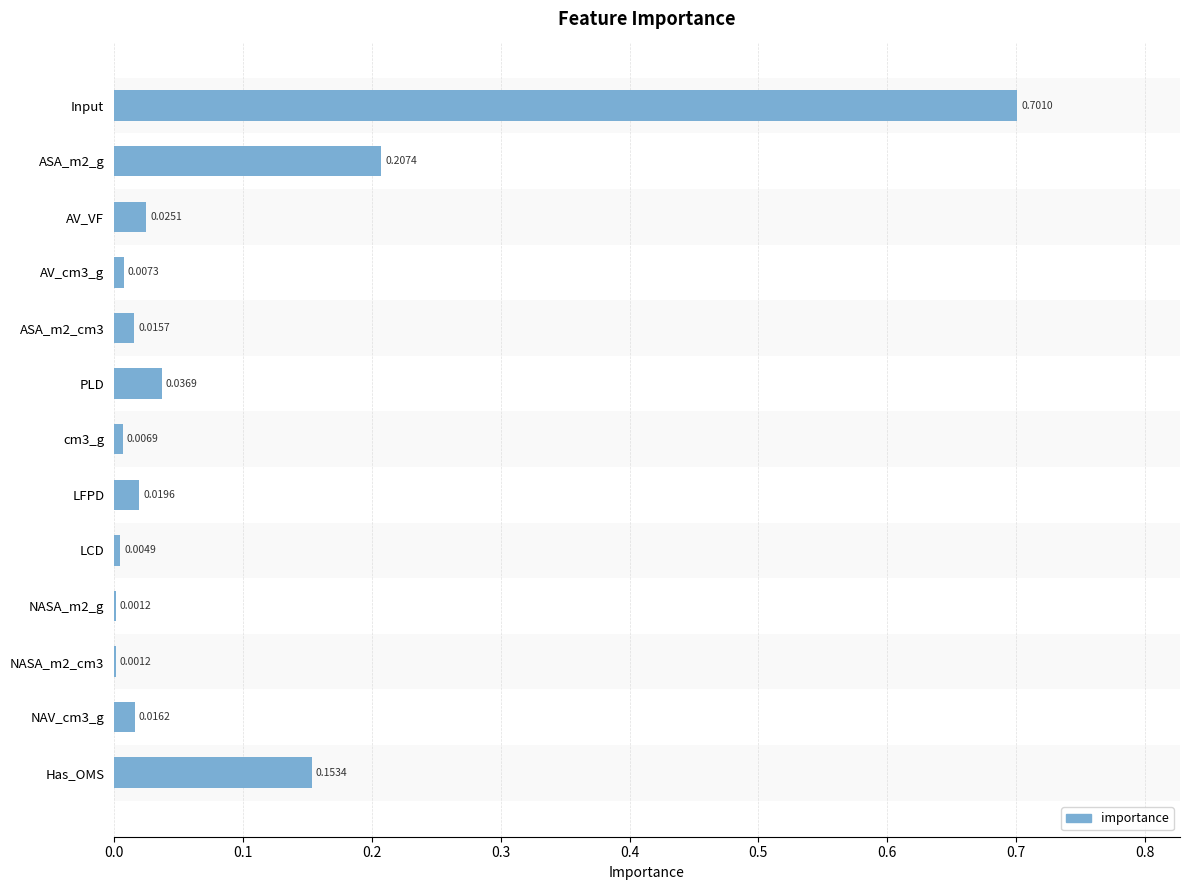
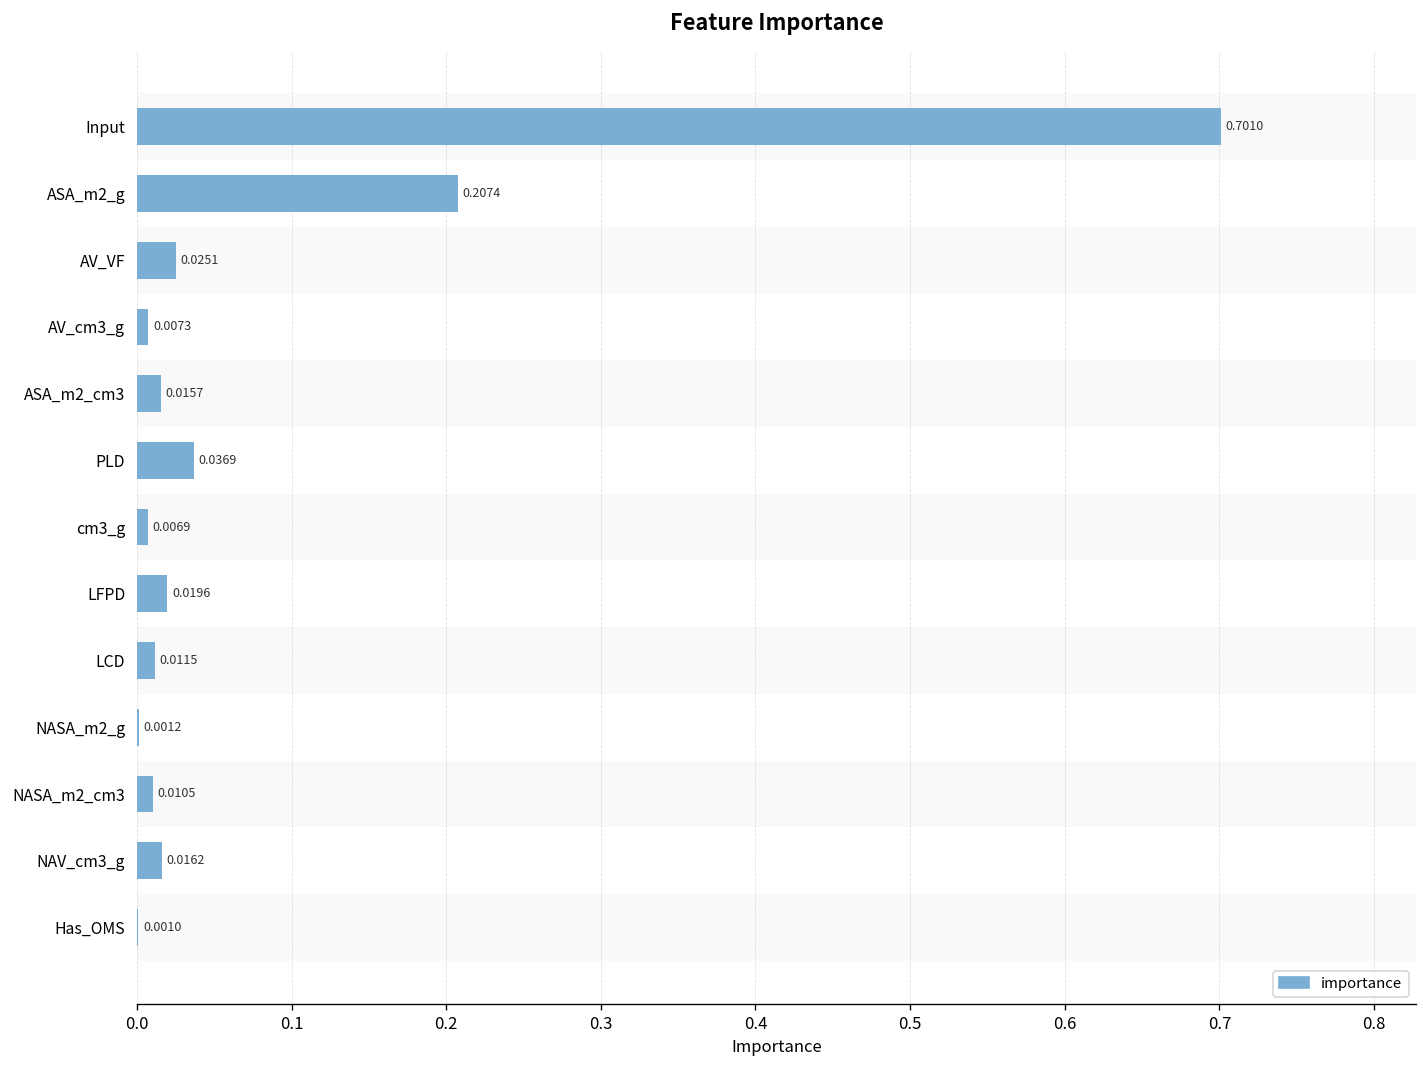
  {
    "Input": 0.7010,
    "ASA_m2_g": 0.2074,
    "AV_VF": 0.0251,
    "AV_cm3_g": 0.0073,
    "ASA_m2_cm3": 0.0157,
    "PLD": 0.0369,
    "cm3_g": 0.0069,
    "LFPD": 0.0196,
-   "LCD": 0.0049,
+   "LCD": 0.0115,
    "NASA_m2_g": 0.0012,
-   "NASA_m2_cm3": 0.0012,
+   "NASA_m2_cm3": 0.0105,
    "NAV_cm3_g": 0.0162,
-   "Has_OMS": 0.1534
+   "Has_OMS": 0.0010
  }
